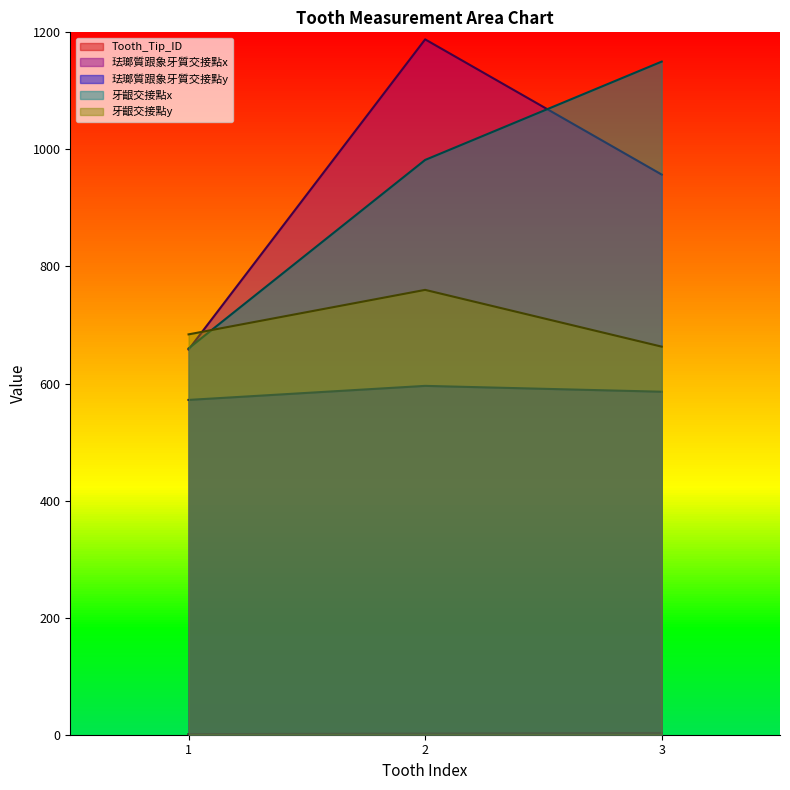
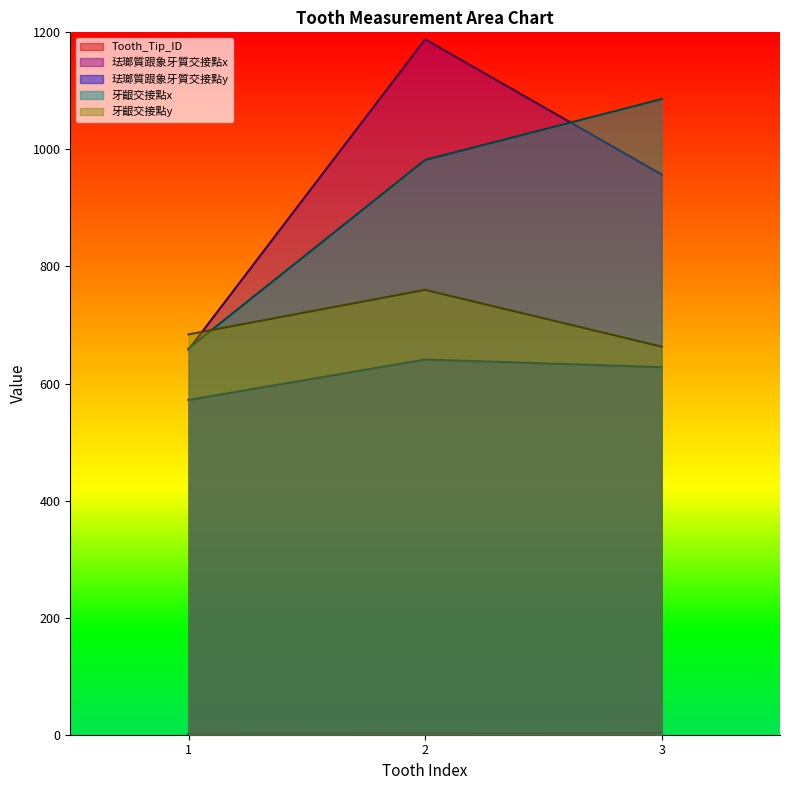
  {
    "珐瑯質跟象牙質交接點x": {
      "2": 1190,
      "3": 960
    },
    "珐瑯質跟象牙質交接點y": {
      "1": 570,
-     "2": 600,
-     "3": 590
+     "2": 640,
+     "3": 630
    },
    "牙齦交接點x": {
      "2": 980,
-     "3": 1150
+     "3": 1090
    },
    "牙齦交接點y": {
      "1": 680,
      "2": 760,
      "3": 660
    }
  }
